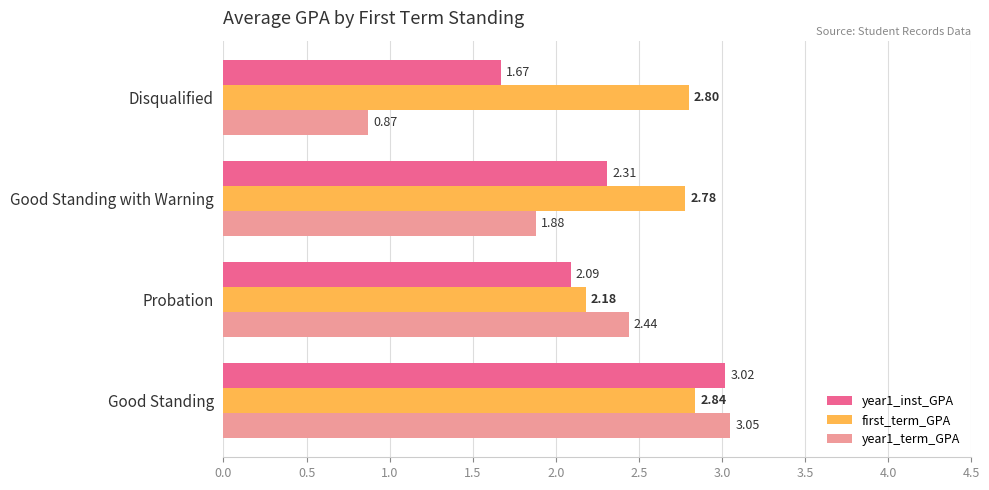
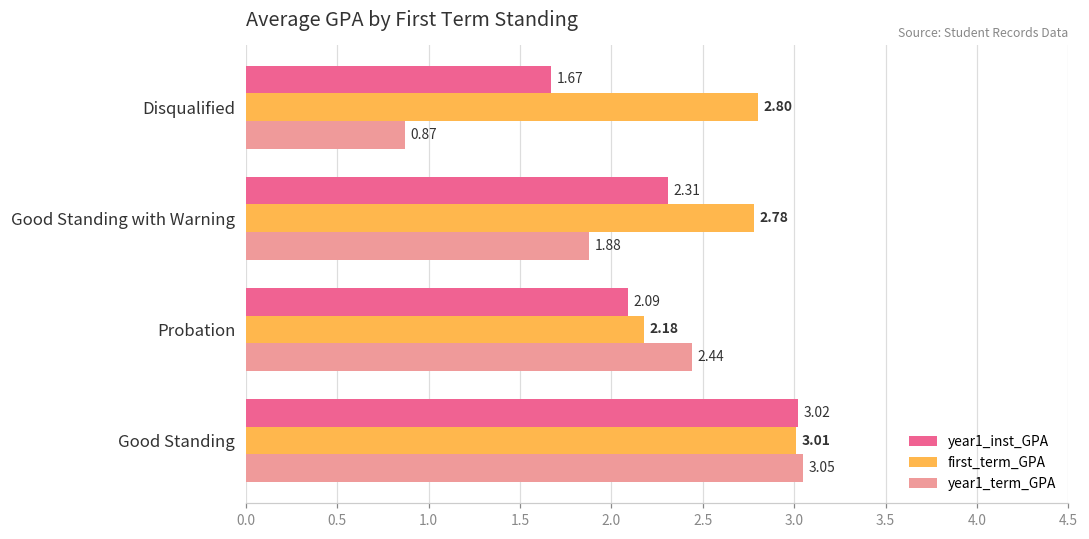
  {
    "first_term_GPA": {
      "Disqualified": 2.80,
      "Good Standing with Warning": 2.78,
      "Probation": 2.18,
-     "Good Standing": 2.84
+     "Good Standing": 3.01
    }
  }
